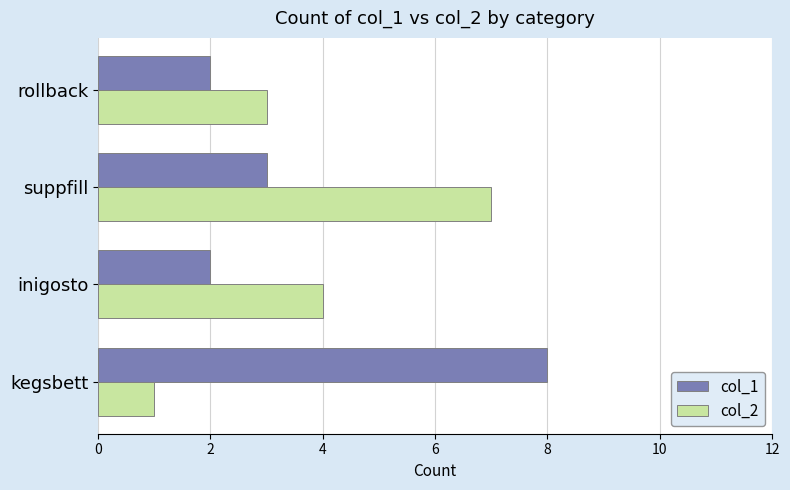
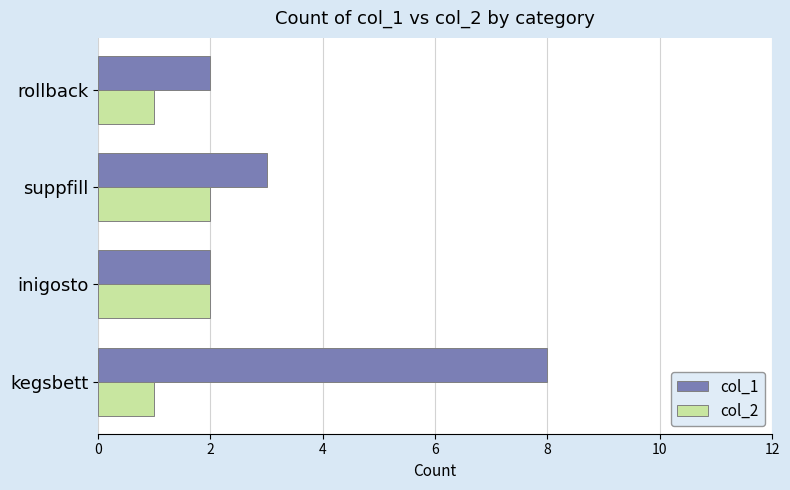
  {
    "col_1": {
      "rollback": 2,
      "suppfill": 3,
      "inigosto": 2,
      "kegsbett": 8
    },
    "col_2": {
-     "rollback": 3,
-     "suppfill": 7,
-     "inigosto": 4,
+     "rollback": 1,
+     "suppfill": 2,
+     "inigosto": 2,
      "kegsbett": 1
    }
  }
